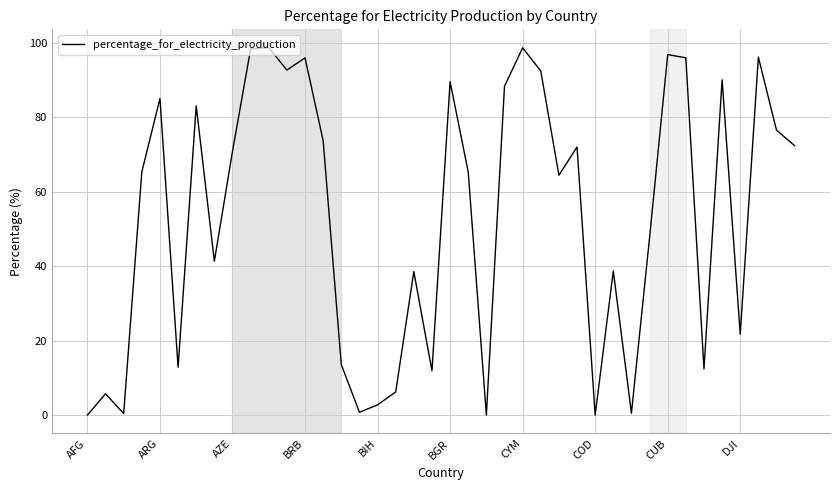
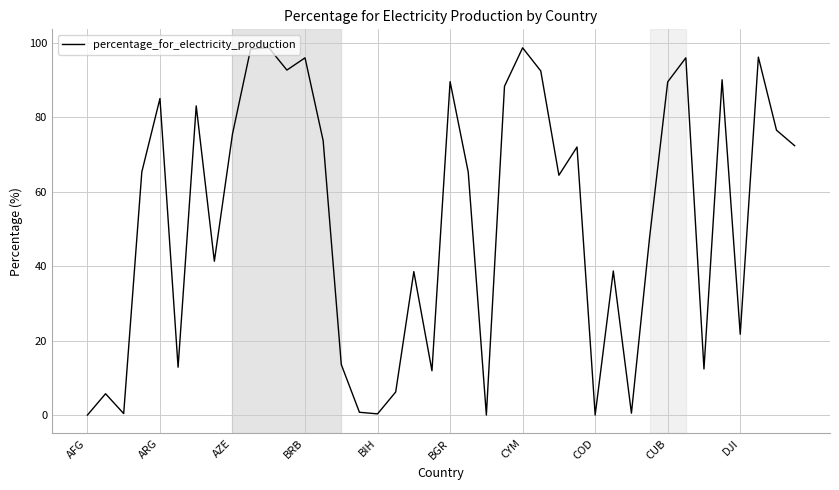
  {
    "AFG": 0,
    "ARG": 85,
-   "AZE": 71,
+   "AZE": 76,
    "BRB": 96,
-   "BIH": 3,
+   "BIH": 0,
    "BGR": 90,
    "CYM": 99,
    "COD": 0,
-   "CUB": 97,
+   "CUB": 90,
    "DJI": 22
  }
